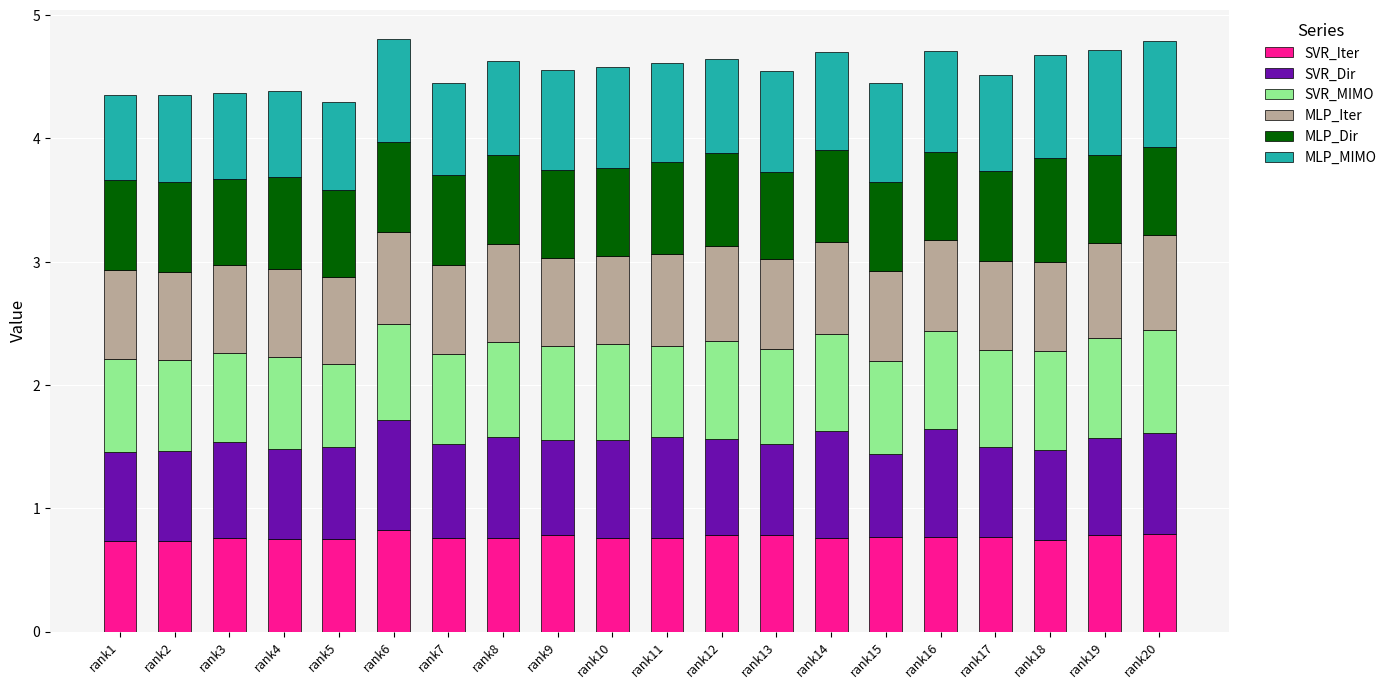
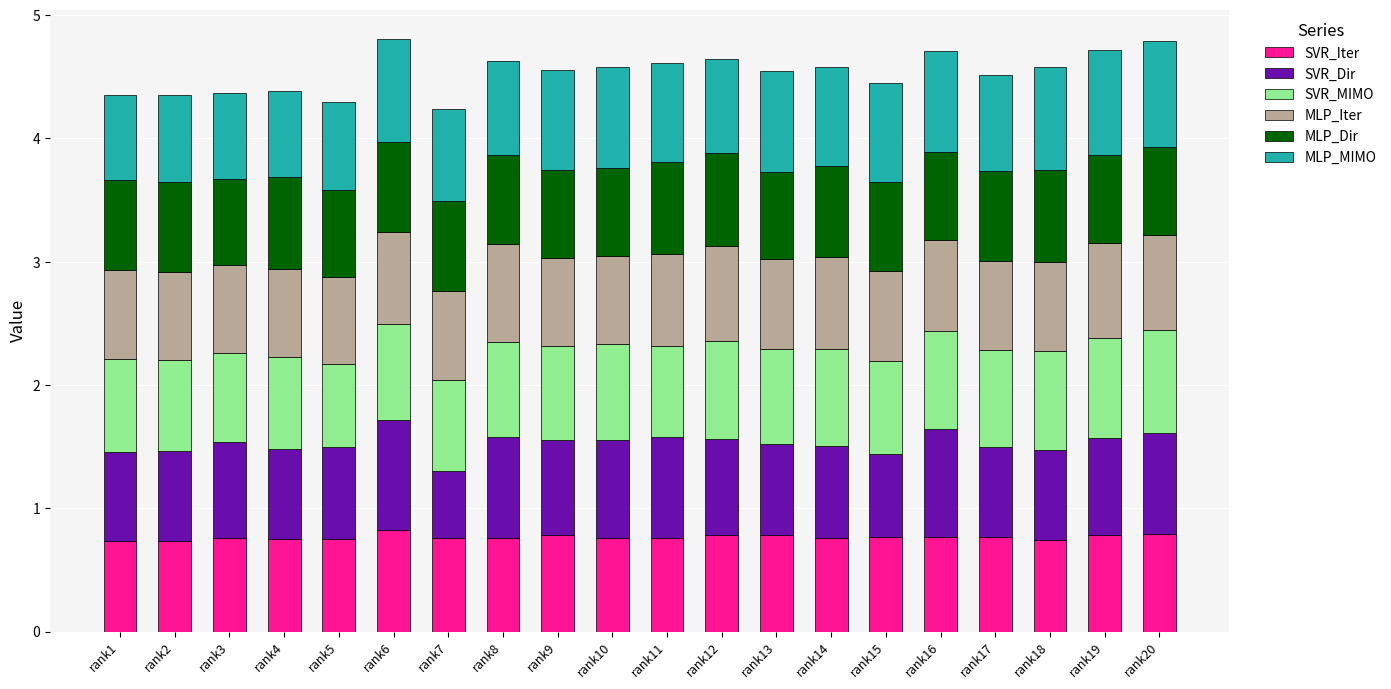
  {
    "SVR_Iter": {
      "rank1": 0.73,
      "rank2": 0.74,
      "rank3": 0.76,
      "rank4": 0.75,
      "rank5": 0.75,
      "rank6": 0.82,
      "rank7": 0.76,
      "rank8": 0.76,
      "rank9": 0.79,
      "rank10": 0.76,
      "rank11": 0.76,
      "rank12": 0.79,
      "rank13": 0.78,
      "rank14": 0.76,
      "rank15": 0.77,
      "rank16": 0.77,
      "rank17": 0.77,
      "rank18": 0.74,
      "rank19": 0.78,
      "rank20": 0.79
    },
    "SVR_Dir": {
      "rank1": 0.73,
      "rank2": 0.73,
      "rank3": 0.77,
      "rank4": 0.73,
      "rank5": 0.75,
      "rank6": 0.89,
-     "rank7": 0.76,
+     "rank7": 0.55,
      "rank8": 0.82,
      "rank9": 0.77,
      "rank10": 0.80,
      "rank11": 0.82,
      "rank12": 0.78,
      "rank13": 0.74,
-     "rank14": 0.87,
+     "rank14": 0.75,
      "rank15": 0.68,
      "rank16": 0.87,
      "rank17": 0.73,
      "rank18": 0.73,
      "rank19": 0.79,
      "rank20": 0.82
    },
    "SVR_MIMO": {
      "rank1": 0.75,
      "rank2": 0.73,
      "rank3": 0.72,
      "rank4": 0.75,
      "rank5": 0.67,
      "rank6": 0.78,
      "rank7": 0.73,
      "rank8": 0.77,
      "rank9": 0.76,
      "rank10": 0.78,
      "rank11": 0.74,
      "rank12": 0.79,
      "rank13": 0.77,
      "rank14": 0.79,
      "rank15": 0.75,
      "rank16": 0.79,
      "rank17": 0.79,
      "rank18": 0.80,
      "rank19": 0.81,
      "rank20": 0.83
    },
    "MLP_Iter": {
      "rank1": 0.72,
      "rank2": 0.72,
      "rank3": 0.71,
      "rank4": 0.72,
      "rank5": 0.70,
      "rank6": 0.74,
      "rank7": 0.72,
      "rank8": 0.79,
      "rank9": 0.71,
      "rank10": 0.72,
      "rank11": 0.74,
      "rank12": 0.77,
      "rank13": 0.74,
      "rank14": 0.74,
      "rank15": 0.73,
      "rank16": 0.74,
      "rank17": 0.72,
      "rank18": 0.72,
      "rank19": 0.77,
      "rank20": 0.78
    },
    "MLP_Dir": {
      "rank1": 0.73,
      "rank2": 0.72,
      "rank3": 0.70,
      "rank4": 0.74,
      "rank5": 0.71,
      "rank6": 0.74,
      "rank7": 0.73,
      "rank8": 0.73,
      "rank9": 0.71,
      "rank10": 0.72,
      "rank11": 0.75,
      "rank12": 0.76,
      "rank13": 0.71,
      "rank14": 0.74,
      "rank15": 0.72,
      "rank16": 0.71,
      "rank17": 0.73,
-     "rank18": 0.84,
+     "rank18": 0.74,
      "rank19": 0.71,
      "rank20": 0.71
    },
    "MLP_MIMO": {
      "rank1": 0.69,
      "rank2": 0.71,
      "rank3": 0.70,
      "rank4": 0.70,
      "rank5": 0.72,
      "rank6": 0.83,
      "rank7": 0.75,
      "rank8": 0.76,
      "rank9": 0.81,
      "rank10": 0.82,
      "rank11": 0.80,
      "rank12": 0.76,
      "rank13": 0.81,
      "rank14": 0.80,
      "rank15": 0.80,
      "rank16": 0.82,
      "rank17": 0.78,
      "rank18": 0.84,
      "rank19": 0.85,
      "rank20": 0.86
    }
  }
